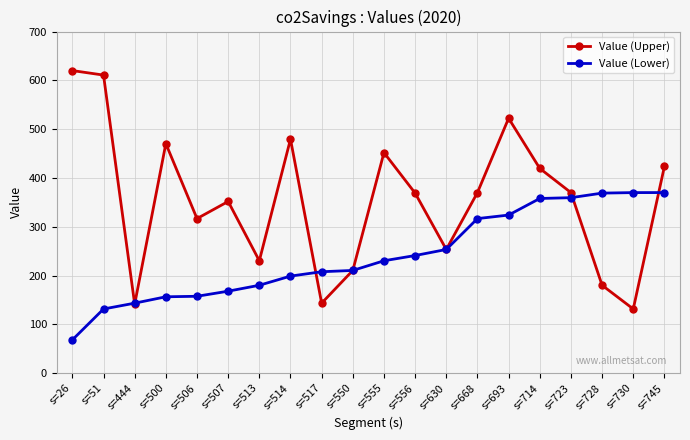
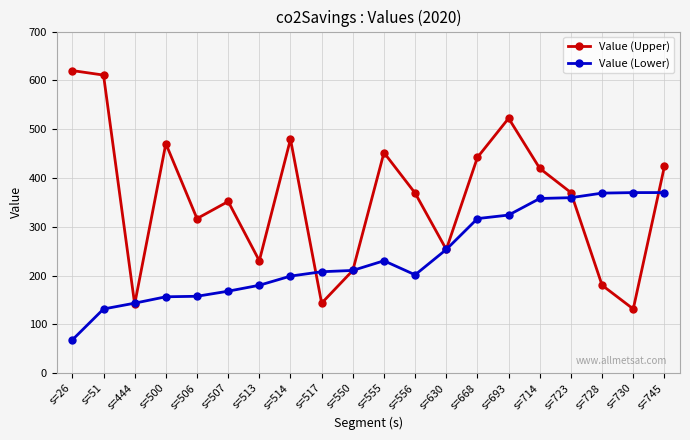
  {
    "Value (Upper)": {
      "s=26": 620,
      "s=51": 610,
      "s=500": 470,
      "s=506": 320,
      "s=507": 350,
      "s=513": 230,
      "s=514": 480,
      "s=517": 140,
      "s=555": 450,
      "s=556": 370,
-     "s=668": 370,
+     "s=668": 440,
      "s=693": 520,
      "s=714": 420,
      "s=723": 370,
      "s=728": 180,
      "s=730": 130,
      "s=745": 420
    },
    "Value (Lower)": {
      "s=26": 70,
      "s=51": 130,
      "s=500": 160,
      "s=506": 160,
      "s=507": 170,
      "s=513": 180,
      "s=514": 200,
      "s=517": 210,
      "s=555": 230,
-     "s=556": 240,
+     "s=556": 200,
      "s=668": 320,
      "s=693": 320,
      "s=714": 360,
      "s=723": 360,
      "s=728": 370,
      "s=730": 370,
      "s=745": 370
    }
  }
